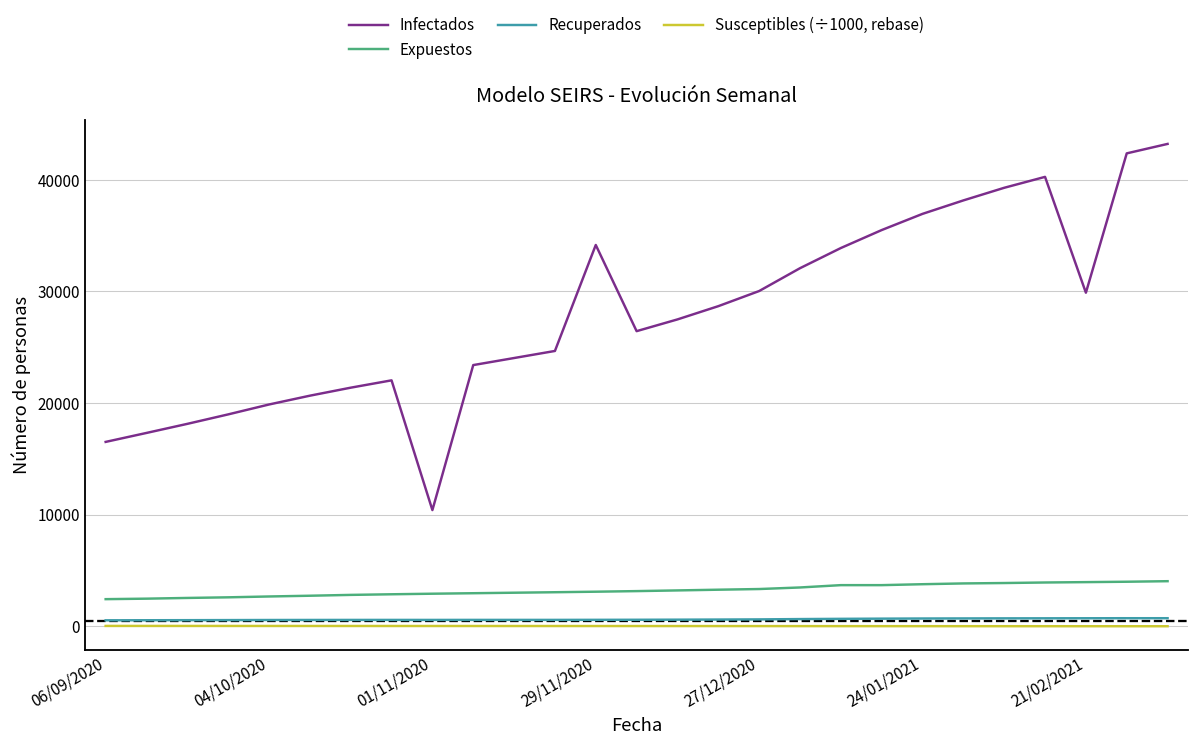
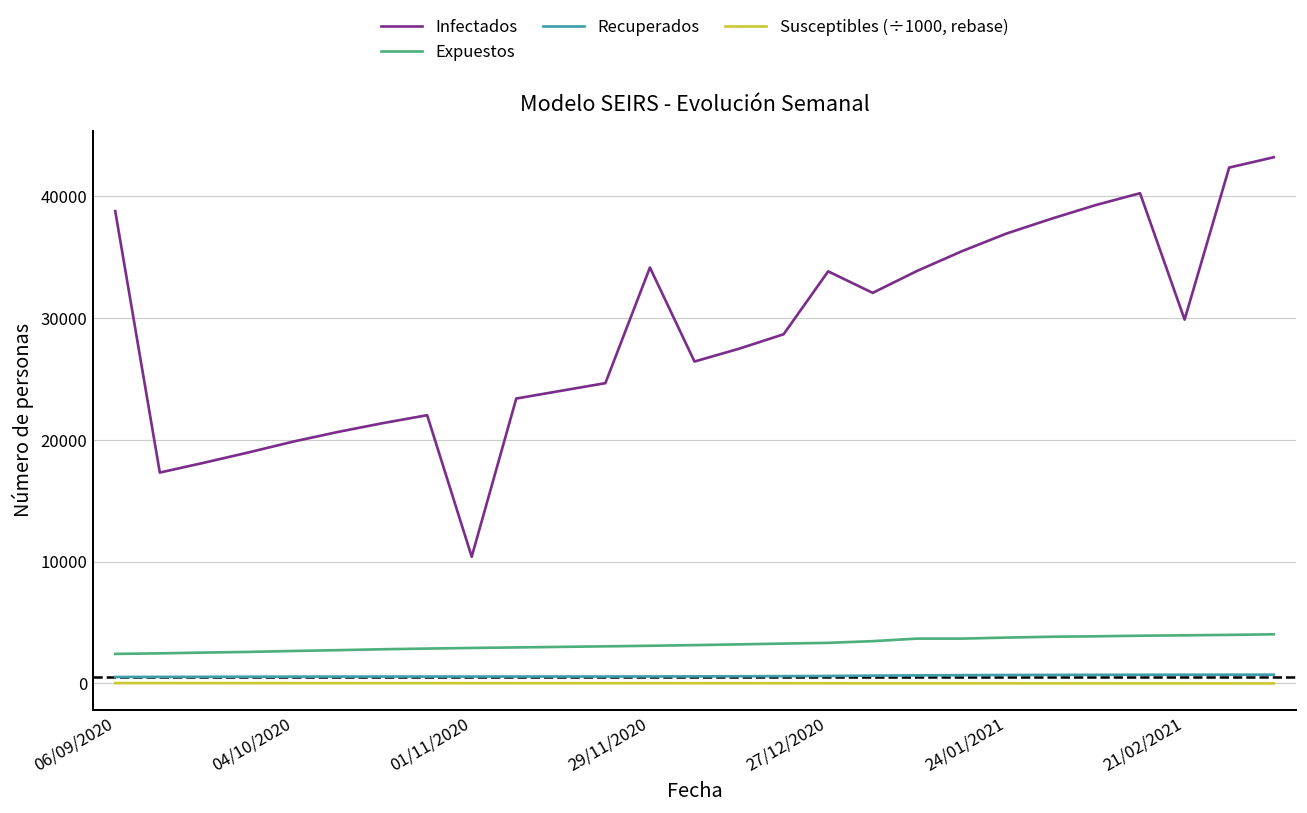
  {
    "Infectados": {
-     "06/09/2020": 16500,
+     "06/09/2020": 38800,
      "04/10/2020": 19900,
      "01/11/2020": 10400,
      "29/11/2020": 34200,
-     "27/12/2020": 30000,
+     "27/12/2020": 33900,
      "24/01/2021": 37000,
      "21/02/2021": 29900
    },
    "Susceptibles (÷1000, rebase)": {
      "06/09/2020": 0,
      "04/10/2020": 0,
      "01/11/2020": 0,
      "29/11/2020": 0,
      "27/12/2020": 0,
      "24/01/2021": 0,
      "21/02/2021": 0
    }
  }
